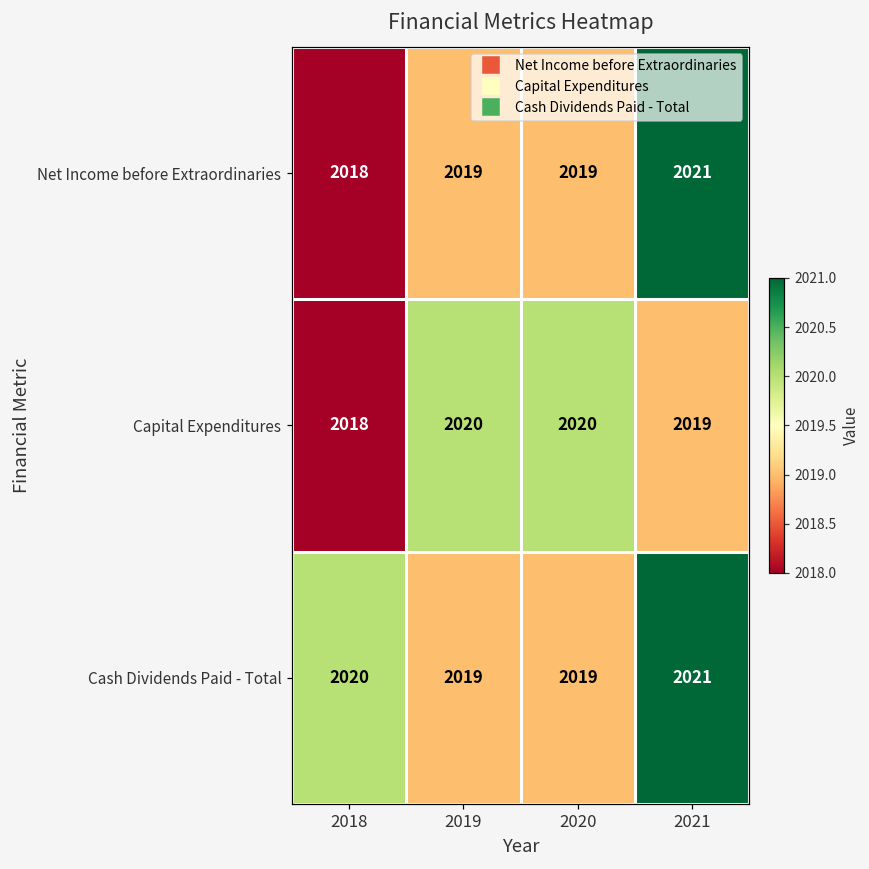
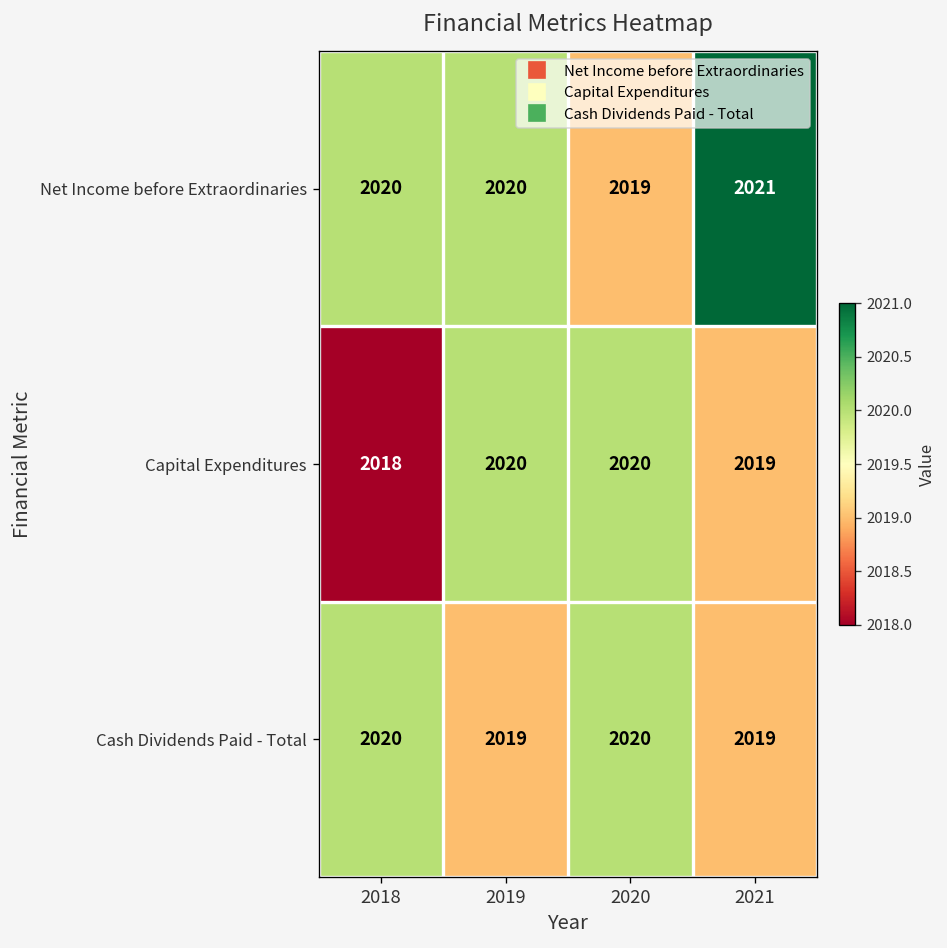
  {
    "Net Income before Extraordinaries": {
-     "2018": 2018,
-     "2019": 2019,
+     "2018": 2020,
+     "2019": 2020,
      "2020": 2019,
      "2021": 2021
    },
    "Capital Expenditures": {
      "2018": 2018,
      "2019": 2020,
      "2020": 2020,
      "2021": 2019
    },
    "Cash Dividends Paid - Total": {
      "2018": 2020,
      "2019": 2019,
-     "2020": 2019,
-     "2021": 2021
+     "2020": 2020,
+     "2021": 2019
    }
  }
